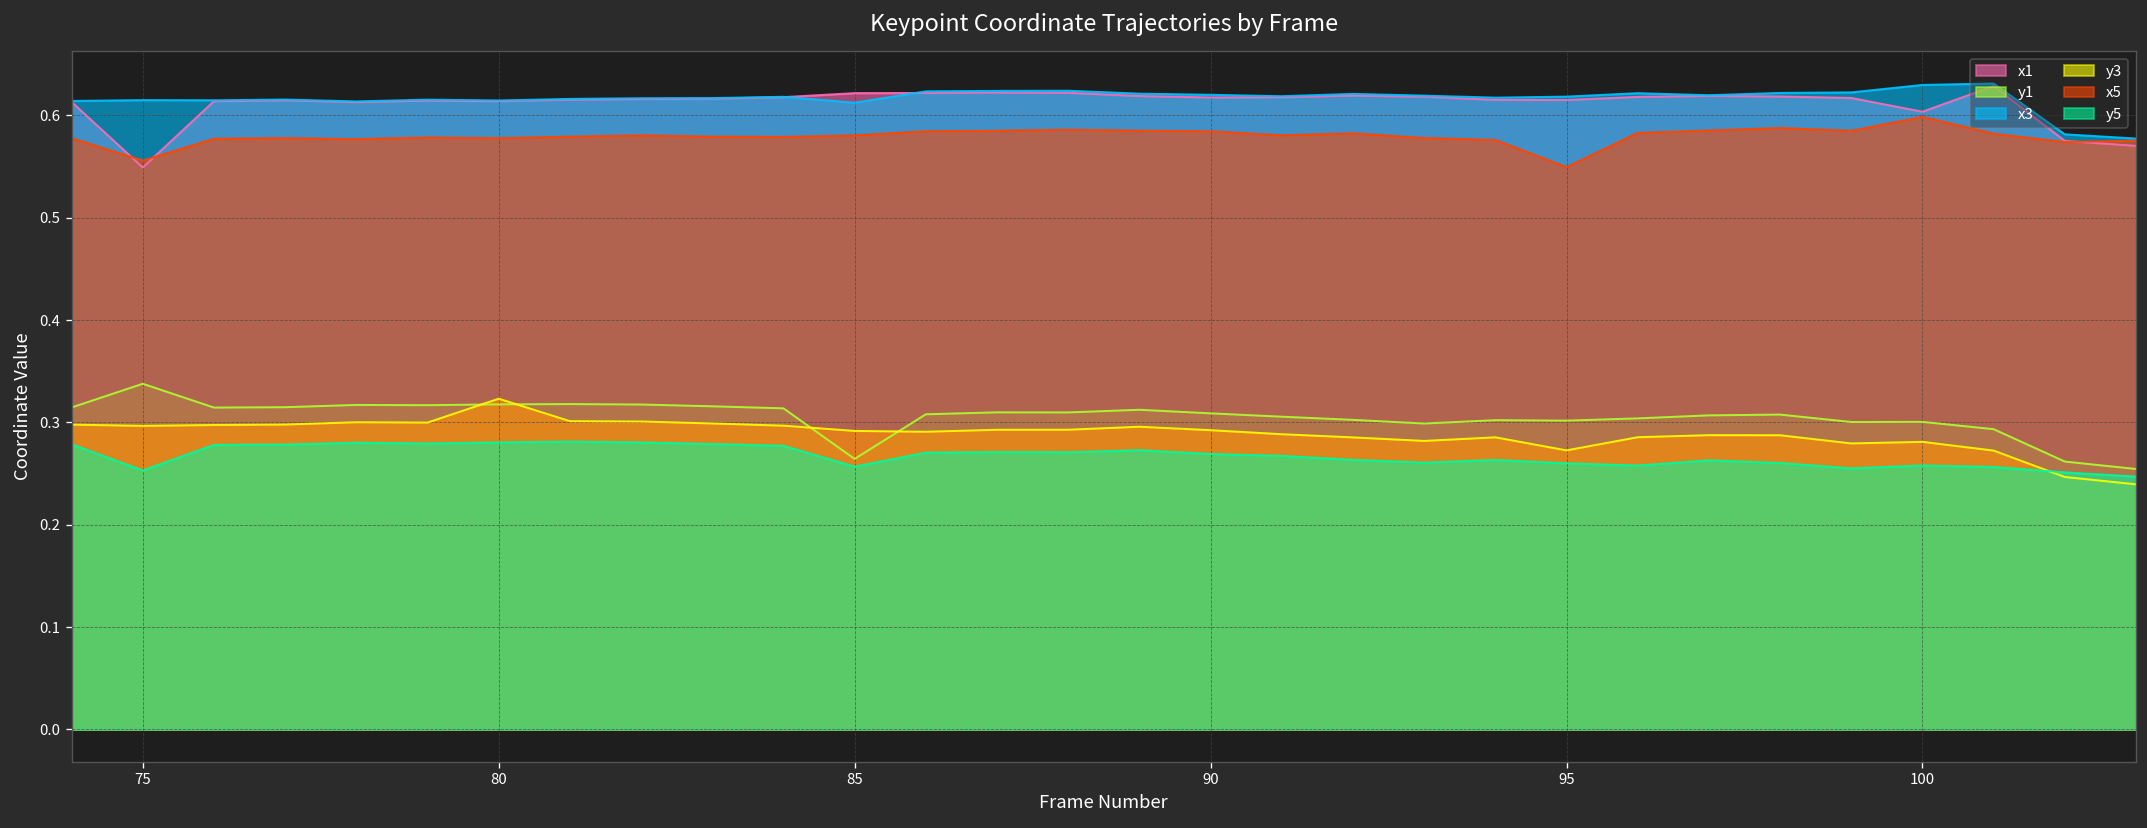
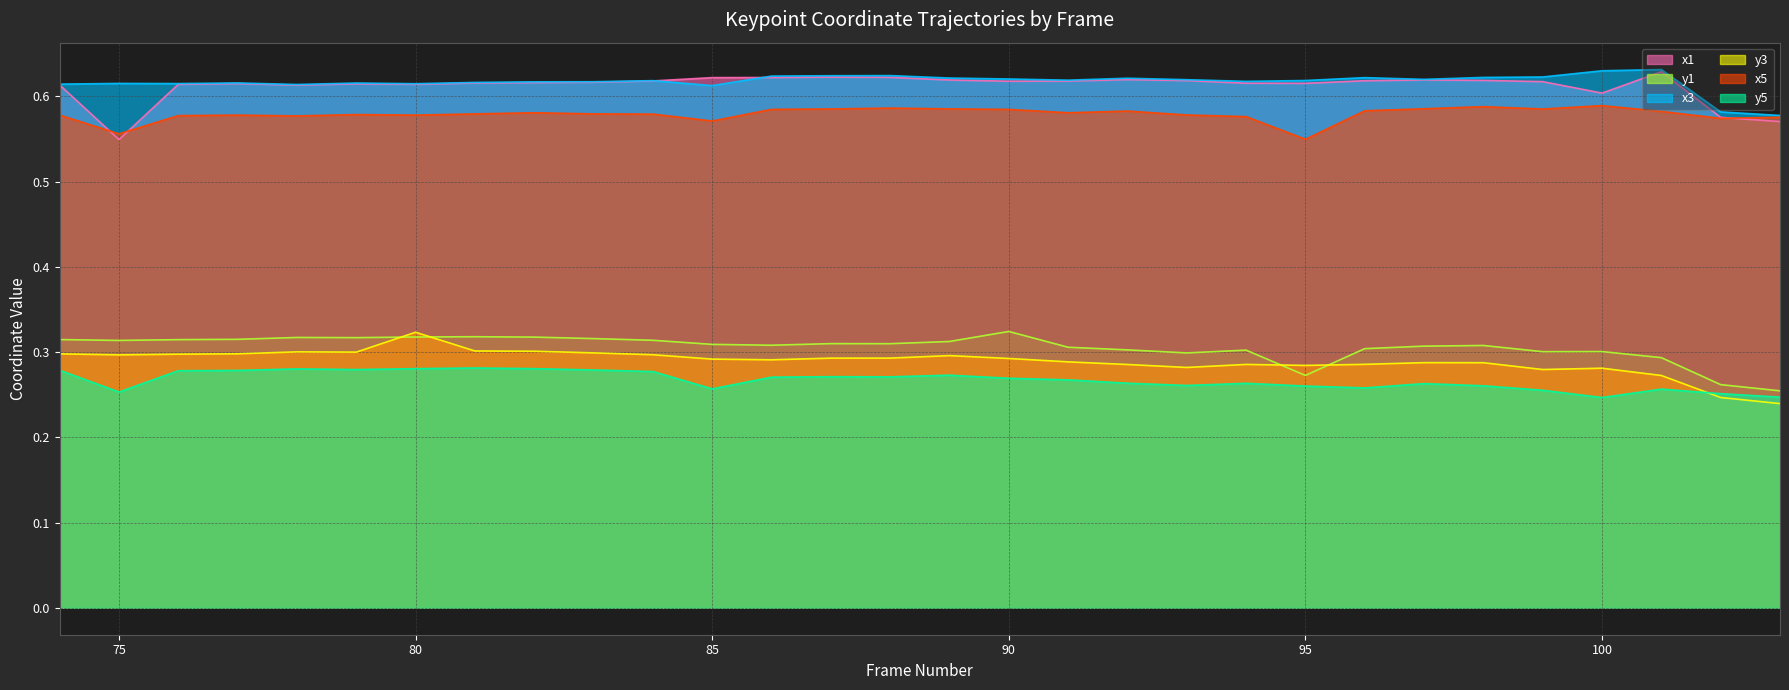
  {
    "x1": {
      "75": 0.55,
      "85": 0.62,
      "95": 0.62,
      "100": 0.60
    },
    "y1": {
-     "75": 0.34,
+     "75": 0.31,
      "80": 0.32,
-     "85": 0.26,
-     "90": 0.31,
-     "95": 0.30,
+     "85": 0.31,
+     "90": 0.32,
+     "95": 0.27,
      "100": 0.30
    },
    "x3": {
      "75": 0.62,
      "85": 0.61,
      "95": 0.62,
      "100": 0.63
    },
    "y3": {
      "75": 0.30,
      "80": 0.32,
      "85": 0.29,
      "90": 0.29,
-     "95": 0.27,
+     "95": 0.28,
      "100": 0.28
    },
    "x5": {
      "75": 0.56,
      "80": 0.58,
-     "85": 0.58,
+     "85": 0.57,
      "90": 0.58,
      "95": 0.55,
-     "100": 0.60
+     "100": 0.59
    },
    "y5": {
      "75": 0.25,
      "80": 0.28,
      "85": 0.26,
      "90": 0.27,
      "95": 0.26,
-     "100": 0.26
+     "100": 0.25
    }
  }
